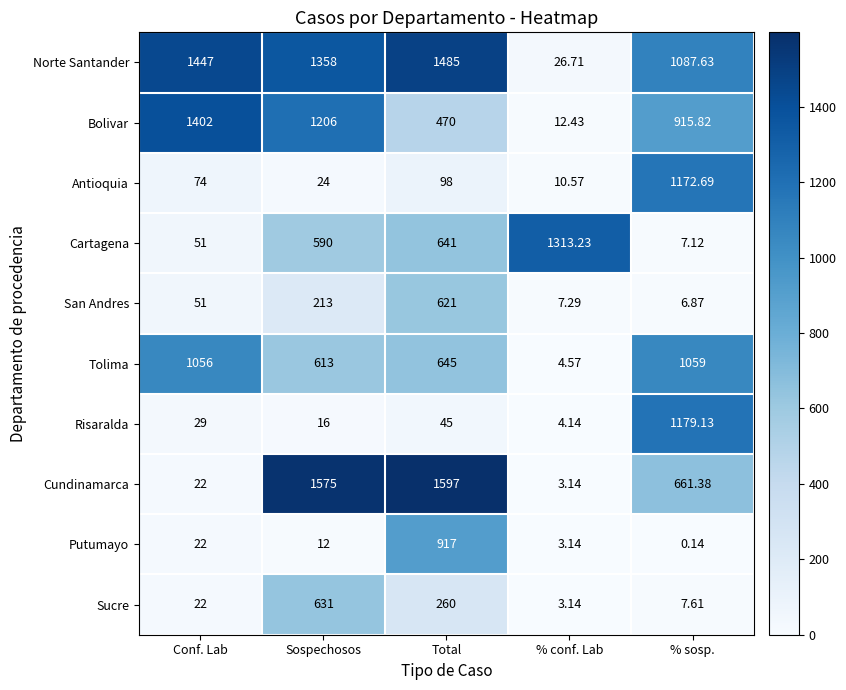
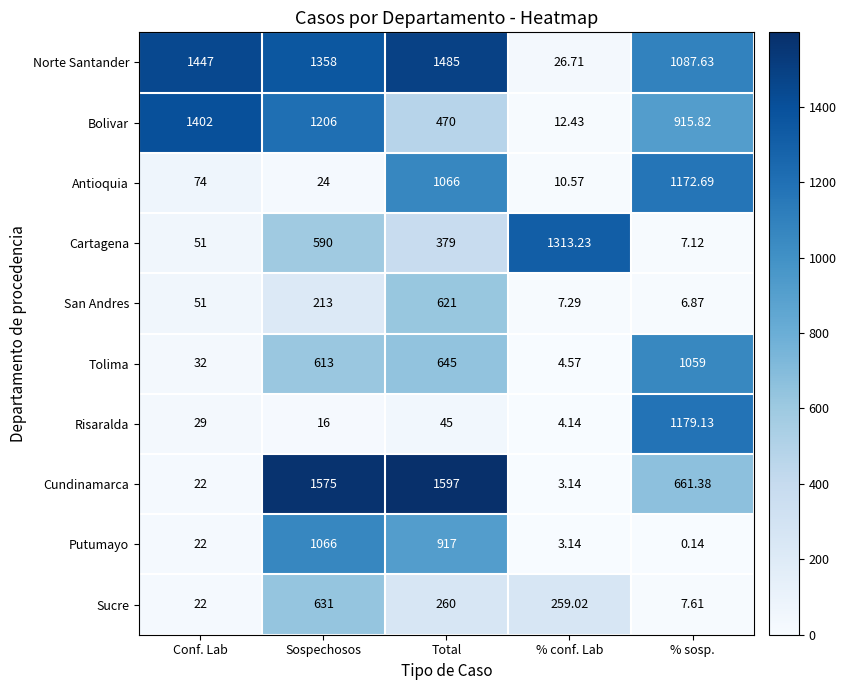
  {
    "Norte Santander": {
      "Conf. Lab": 1447,
      "Sospechosos": 1358,
      "Total": 1485,
      "% conf. Lab": 26.71,
      "% sosp.": 1087.63
    },
    "Bolivar": {
      "Conf. Lab": 1402,
      "Sospechosos": 1206,
      "Total": 470,
      "% conf. Lab": 12.43,
      "% sosp.": 915.82
    },
    "Antioquia": {
      "Conf. Lab": 74,
      "Sospechosos": 24,
-     "Total": 98,
+     "Total": 1066,
      "% conf. Lab": 10.57,
      "% sosp.": 1172.69
    },
    "Cartagena": {
      "Conf. Lab": 51,
      "Sospechosos": 590,
-     "Total": 641,
+     "Total": 379,
      "% conf. Lab": 1313.23,
      "% sosp.": 7.12
    },
    "San Andres": {
      "Conf. Lab": 51,
      "Sospechosos": 213,
      "Total": 621,
      "% conf. Lab": 7.29,
      "% sosp.": 6.87
    },
    "Tolima": {
-     "Conf. Lab": 1056,
+     "Conf. Lab": 32,
      "Sospechosos": 613,
      "Total": 645,
      "% conf. Lab": 4.57,
      "% sosp.": 1059
    },
    "Risaralda": {
      "Conf. Lab": 29,
      "Sospechosos": 16,
      "Total": 45,
      "% conf. Lab": 4.14,
      "% sosp.": 1179.13
    },
    "Cundinamarca": {
      "Conf. Lab": 22,
      "Sospechosos": 1575,
      "Total": 1597,
      "% conf. Lab": 3.14,
      "% sosp.": 661.38
    },
    "Putumayo": {
      "Conf. Lab": 22,
-     "Sospechosos": 12,
+     "Sospechosos": 1066,
      "Total": 917,
      "% conf. Lab": 3.14,
      "% sosp.": 0.14
    },
    "Sucre": {
      "Conf. Lab": 22,
      "Sospechosos": 631,
      "Total": 260,
-     "% conf. Lab": 3.14,
+     "% conf. Lab": 259.02,
      "% sosp.": 7.61
    }
  }
